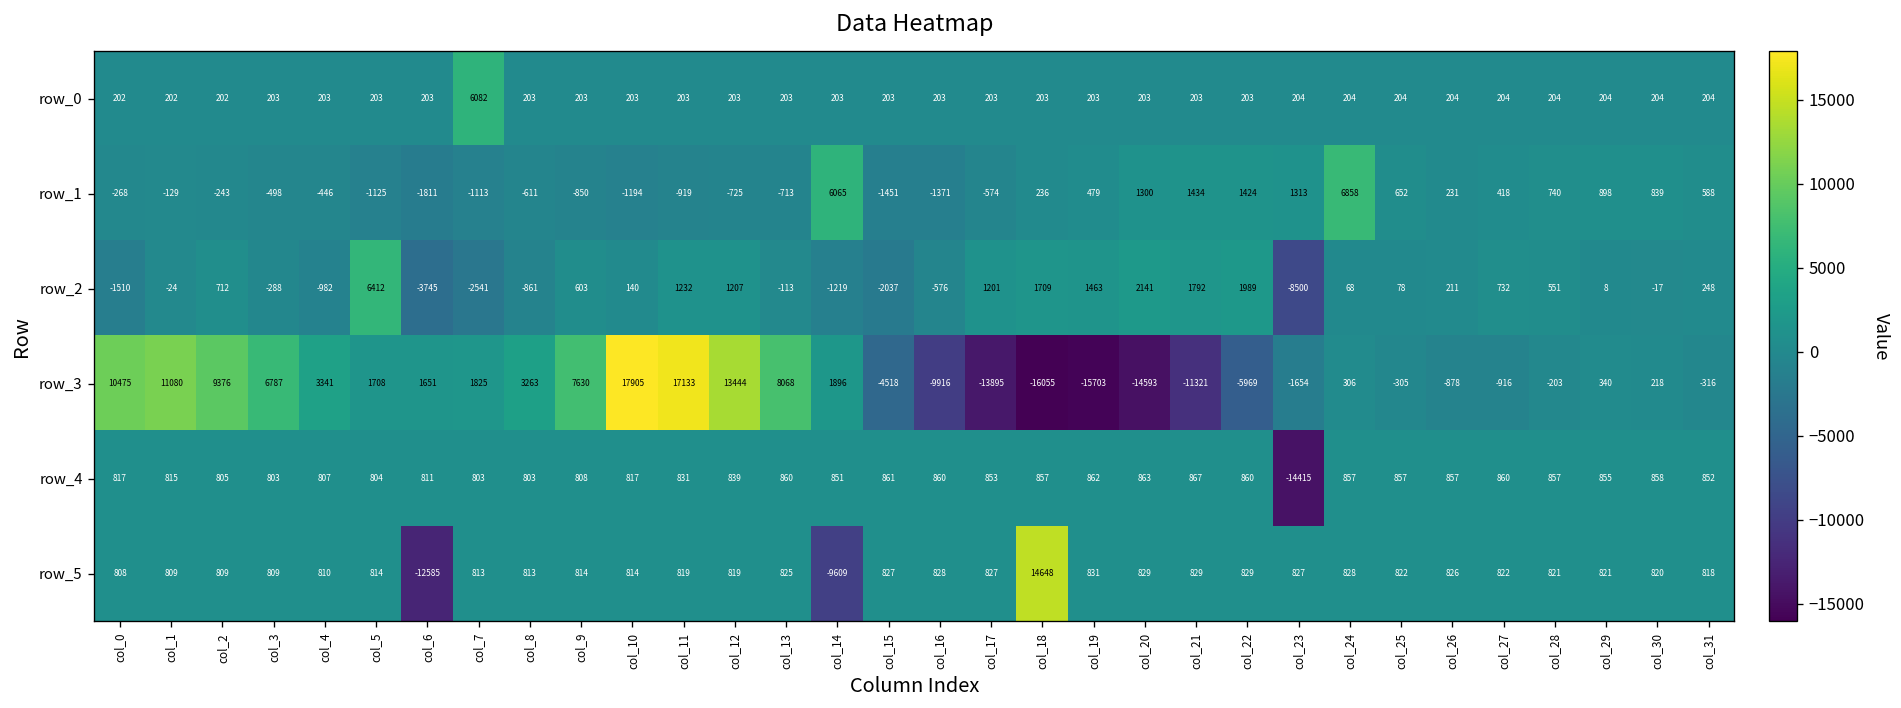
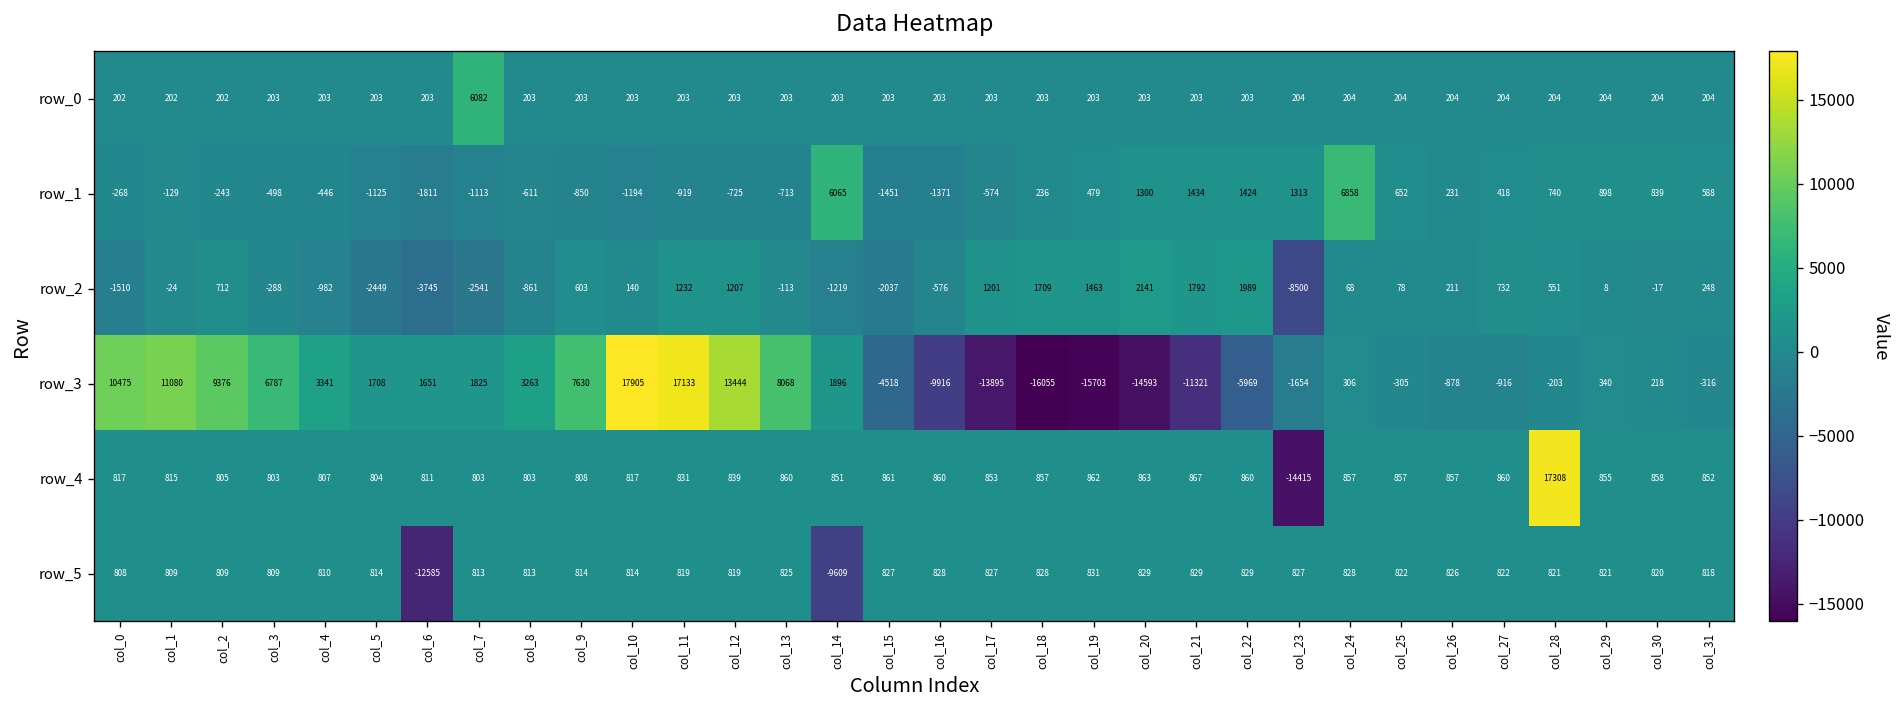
  {
    "row_0": {
      "col_0": 202,
      "col_1": 202,
      "col_2": 202,
      "col_3": 203,
      "col_4": 203,
      "col_5": 203,
      "col_6": 203,
      "col_7": 6082,
      "col_8": 203,
      "col_9": 203,
      "col_10": 203,
      "col_11": 203,
      "col_12": 203,
      "col_13": 203,
      "col_14": 203,
      "col_15": 203,
      "col_16": 203,
      "col_17": 203,
      "col_18": 203,
      "col_19": 203,
      "col_20": 203,
      "col_21": 203,
      "col_22": 203,
      "col_23": 204,
      "col_24": 204,
      "col_25": 204,
      "col_26": 204,
      "col_27": 204,
      "col_28": 204,
      "col_29": 204,
      "col_30": 204,
      "col_31": 204
    },
    "row_1": {
      "col_0": -268,
      "col_1": -129,
      "col_2": -243,
      "col_3": -498,
      "col_4": -446,
      "col_5": -1125,
      "col_6": -1811,
      "col_7": -1113,
      "col_8": -611,
      "col_9": -850,
      "col_10": -1194,
      "col_11": -919,
      "col_12": -725,
      "col_13": -713,
      "col_14": 6065,
      "col_15": -1451,
      "col_16": -1371,
      "col_17": -574,
      "col_18": 236,
      "col_19": 479,
      "col_20": 1300,
      "col_21": 1434,
      "col_22": 1424,
      "col_23": 1313,
      "col_24": 6858,
      "col_25": 652,
      "col_26": 231,
      "col_27": 418,
      "col_28": 740,
      "col_29": 898,
      "col_30": 839,
      "col_31": 588
    },
    "row_2": {
      "col_0": -1510,
      "col_1": -24,
      "col_2": 712,
      "col_3": -288,
      "col_4": -982,
-     "col_5": 6412,
+     "col_5": -2449,
      "col_6": -3745,
      "col_7": -2541,
      "col_8": -861,
      "col_9": 603,
      "col_10": 140,
      "col_11": 1232,
      "col_12": 1207,
      "col_13": -113,
      "col_14": -1219,
      "col_15": -2037,
      "col_16": -576,
      "col_17": 1201,
      "col_18": 1709,
      "col_19": 1463,
      "col_20": 2141,
      "col_21": 1792,
      "col_22": 1989,
      "col_23": -8500,
      "col_24": 68,
      "col_25": 78,
      "col_26": 211,
      "col_27": 732,
      "col_28": 551,
      "col_29": 8,
      "col_30": -17,
      "col_31": 248
    },
    "row_3": {
      "col_0": 10475,
      "col_1": 11080,
      "col_2": 9376,
      "col_3": 6787,
      "col_4": 3341,
      "col_5": 1708,
      "col_6": 1651,
      "col_7": 1825,
      "col_8": 3263,
      "col_9": 7630,
      "col_10": 17905,
      "col_11": 17133,
      "col_12": 13444,
      "col_13": 8068,
      "col_14": 1896,
      "col_15": -4518,
      "col_16": -9916,
      "col_17": -13895,
      "col_18": -16055,
      "col_19": -15703,
      "col_20": -14593,
      "col_21": -11321,
      "col_22": -5969,
      "col_23": -1654,
      "col_24": 306,
      "col_25": -305,
      "col_26": -878,
      "col_27": -916,
      "col_28": -203,
      "col_29": 340,
      "col_30": 218,
      "col_31": -316
    },
    "row_4": {
      "col_0": 817,
      "col_1": 815,
      "col_2": 805,
      "col_3": 803,
      "col_4": 807,
      "col_5": 804,
      "col_6": 811,
      "col_7": 803,
      "col_8": 803,
      "col_9": 808,
      "col_10": 817,
      "col_11": 831,
      "col_12": 839,
      "col_13": 860,
      "col_14": 851,
      "col_15": 861,
      "col_16": 860,
      "col_17": 853,
      "col_18": 857,
      "col_19": 862,
      "col_20": 863,
      "col_21": 867,
      "col_22": 860,
      "col_23": -14415,
      "col_24": 857,
      "col_25": 857,
      "col_26": 857,
      "col_27": 860,
-     "col_28": 857,
+     "col_28": 17308,
      "col_29": 855,
      "col_30": 858,
      "col_31": 852
    },
    "row_5": {
      "col_0": 808,
      "col_1": 809,
      "col_2": 809,
      "col_3": 809,
      "col_4": 810,
      "col_5": 814,
      "col_6": -12585,
      "col_7": 813,
      "col_8": 813,
      "col_9": 814,
      "col_10": 814,
      "col_11": 819,
      "col_12": 819,
      "col_13": 825,
      "col_14": -9609,
      "col_15": 827,
      "col_16": 828,
      "col_17": 827,
-     "col_18": 14648,
+     "col_18": 828,
      "col_19": 831,
      "col_20": 829,
      "col_21": 829,
      "col_22": 829,
      "col_23": 827,
      "col_24": 828,
      "col_25": 822,
      "col_26": 826,
      "col_27": 822,
      "col_28": 821,
      "col_29": 821,
      "col_30": 820,
      "col_31": 818
    }
  }
